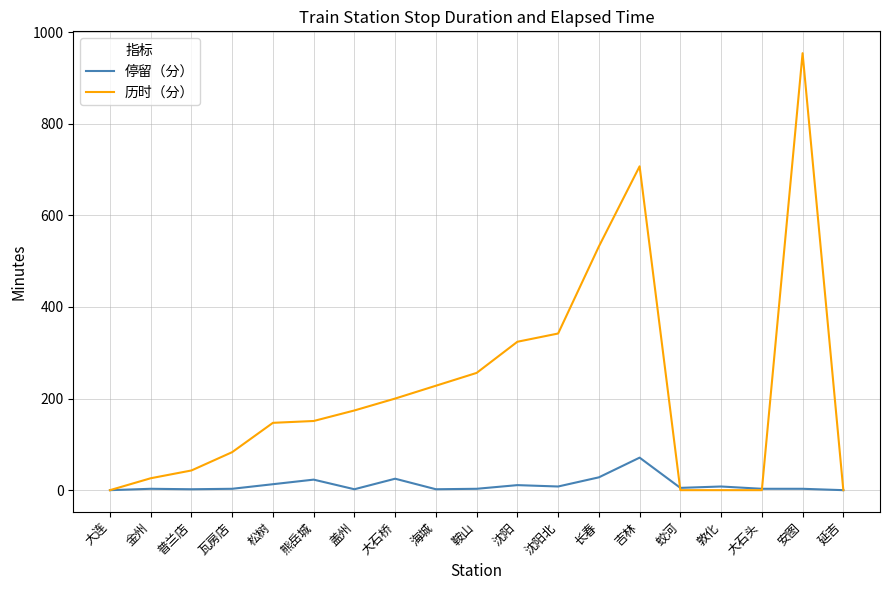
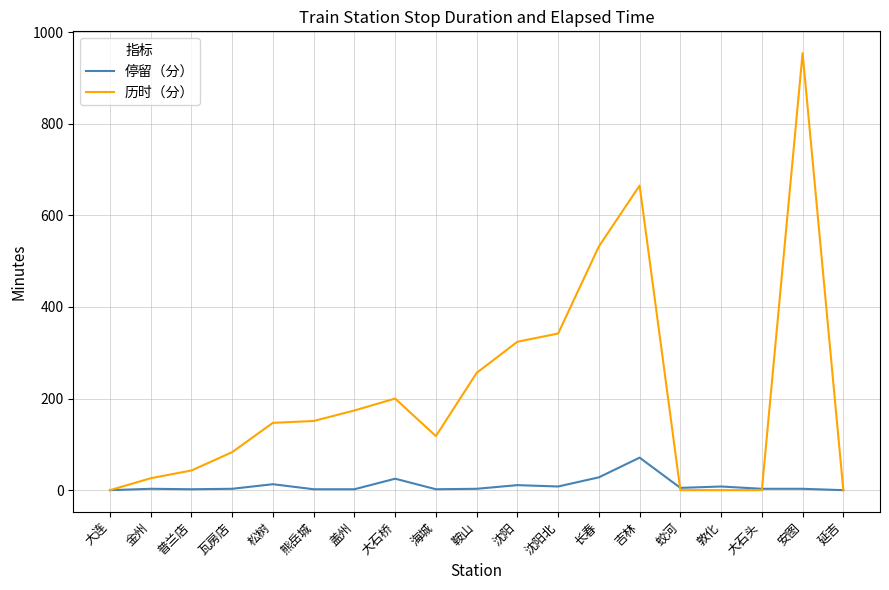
  {
    "停留（分）": {
      "金州": 0,
      "普兰店": 0,
      "瓦房店": 0,
      "松树": 10,
-     "熊岳城": 20,
+     "熊岳城": 0,
      "盖州": 0,
      "大石桥": 30,
      "海城": 0,
      "鞍山": 0,
      "沈阳": 10,
      "沈阳北": 10,
      "长春": 30,
      "吉林": 70,
      "敦化": 10,
      "安图": 0
    },
    "历时（分）": {
      "金州": 30,
      "普兰店": 40,
      "瓦房店": 80,
      "松树": 150,
      "熊岳城": 150,
      "盖州": 170,
      "大石桥": 200,
-     "海城": 230,
+     "海城": 120,
      "鞍山": 260,
      "沈阳": 320,
      "沈阳北": 340,
      "长春": 530,
-     "吉林": 710,
+     "吉林": 670,
      "敦化": 0,
      "安图": 950
    }
  }
